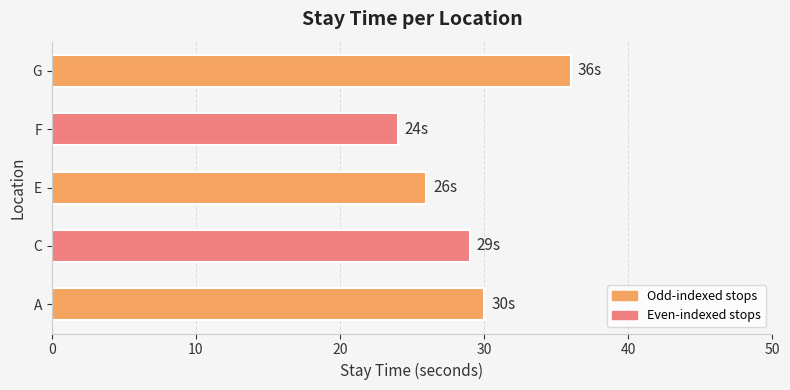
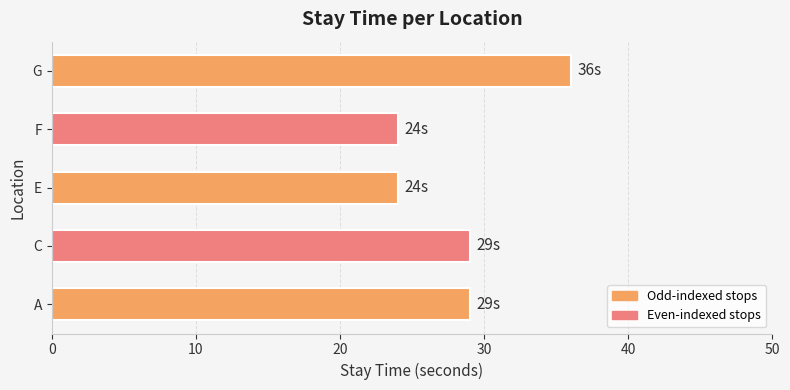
  {
    "G": "36s",
    "F": "24s",
-   "E": "26s",
+   "E": "24s",
    "C": "29s",
-   "A": "30s"
+   "A": "29s"
  }
